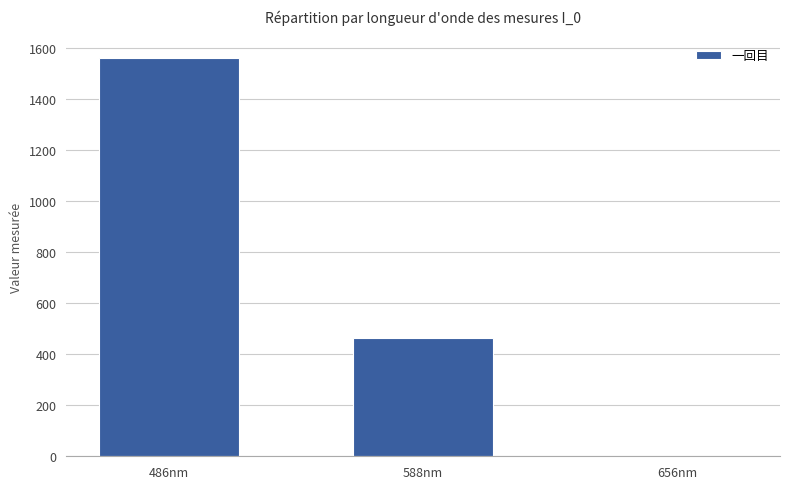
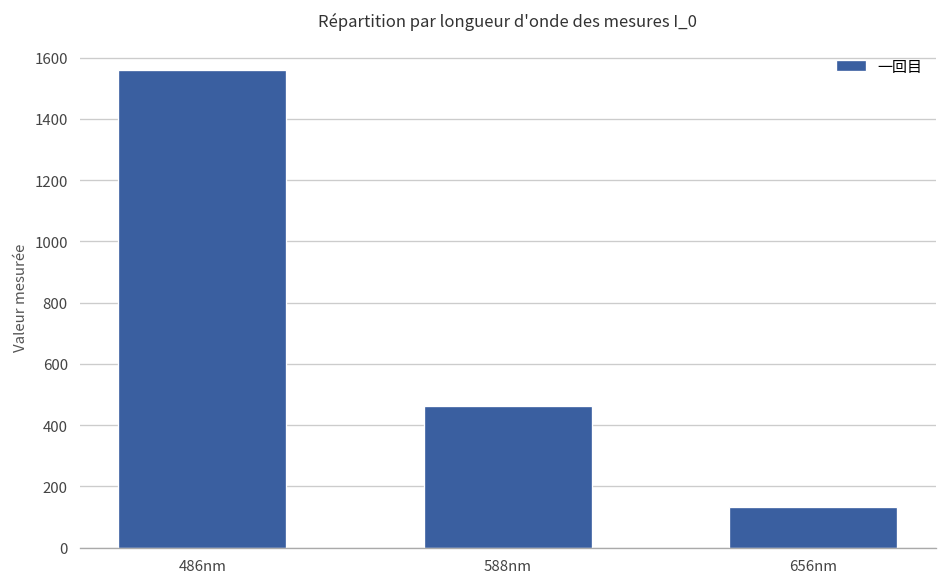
  {
    "486nm": 1560,
    "588nm": 460,
-   "656nm": 0
+   "656nm": 130
  }
